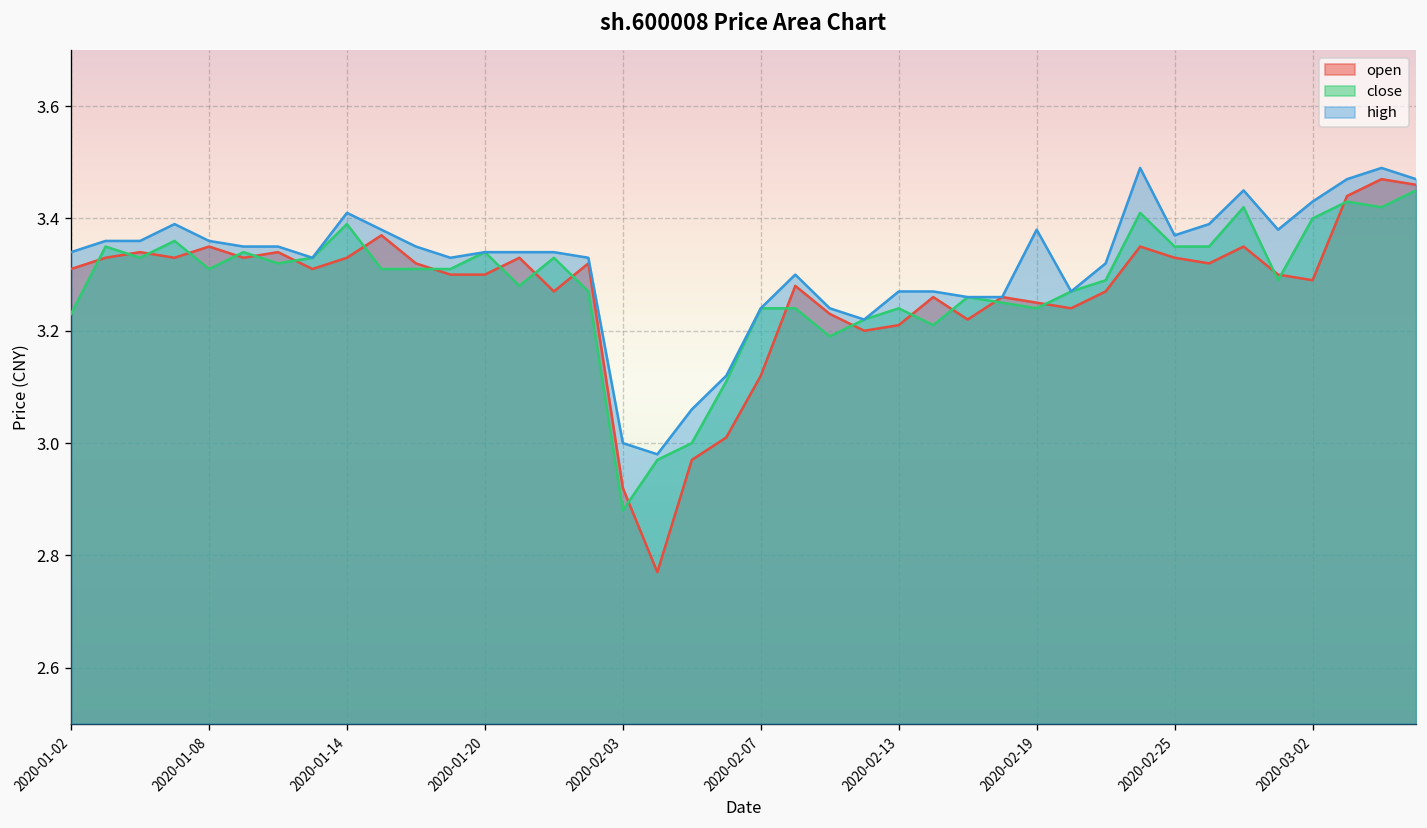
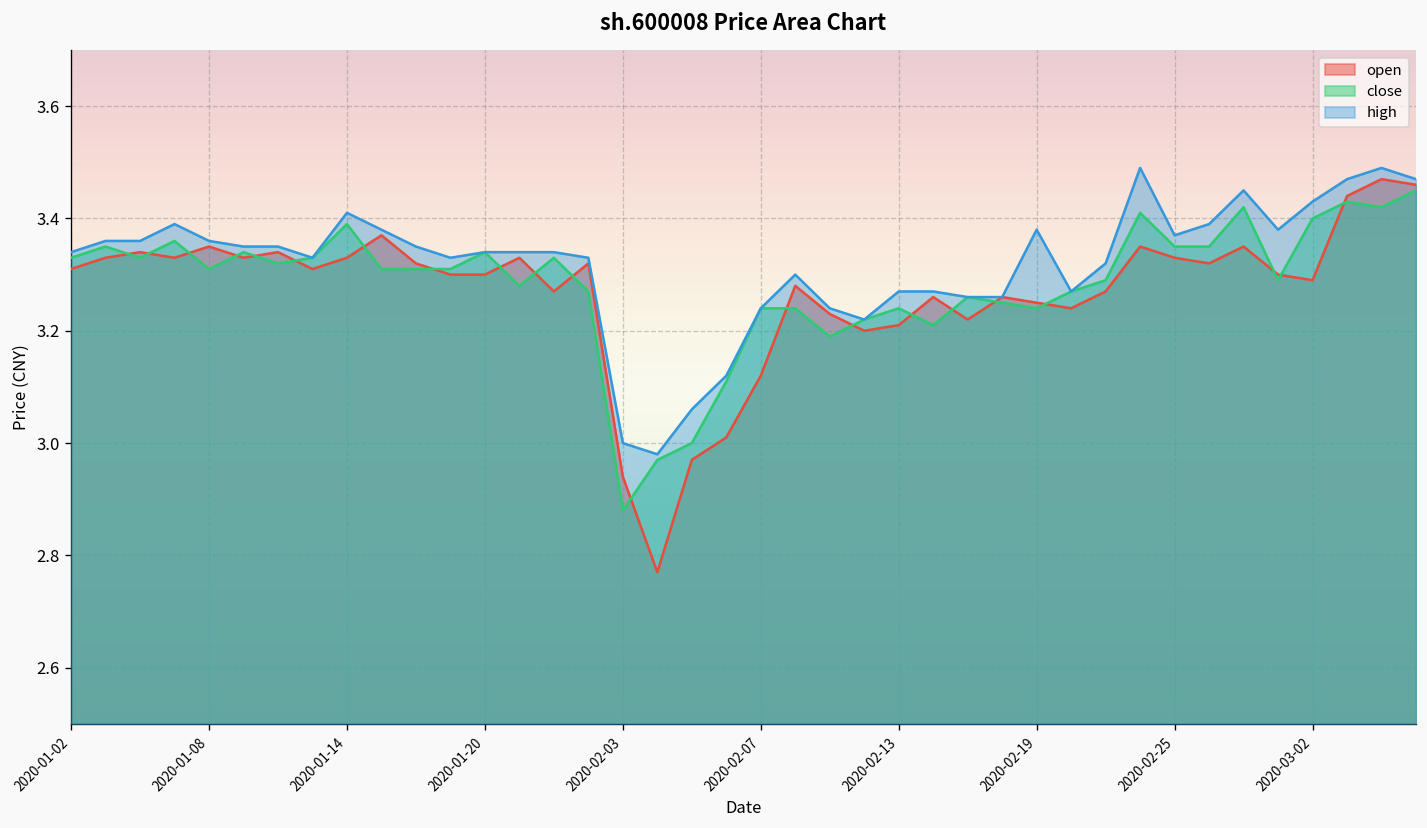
  {
    "open": {
      "2020-01-02": 3.31,
      "2020-01-08": 3.35,
      "2020-01-14": 3.33,
      "2020-01-20": 3.30,
-     "2020-02-03": 2.92,
+     "2020-02-03": 2.94,
      "2020-02-07": 3.12,
      "2020-02-13": 3.21,
      "2020-02-19": 3.25,
      "2020-02-25": 3.33,
      "2020-03-02": 3.29
    },
    "close": {
-     "2020-01-02": 3.23,
+     "2020-01-02": 3.33,
      "2020-01-08": 3.31,
      "2020-01-14": 3.39,
      "2020-02-03": 2.88,
      "2020-02-13": 3.24,
      "2020-02-19": 3.24,
      "2020-02-25": 3.35,
      "2020-03-02": 3.40
    },
    "high": {
      "2020-01-02": 3.34,
      "2020-01-08": 3.36,
      "2020-01-14": 3.41,
      "2020-02-03": 3.00,
      "2020-02-13": 3.27,
      "2020-02-19": 3.38,
      "2020-02-25": 3.37,
      "2020-03-02": 3.43
    }
  }
